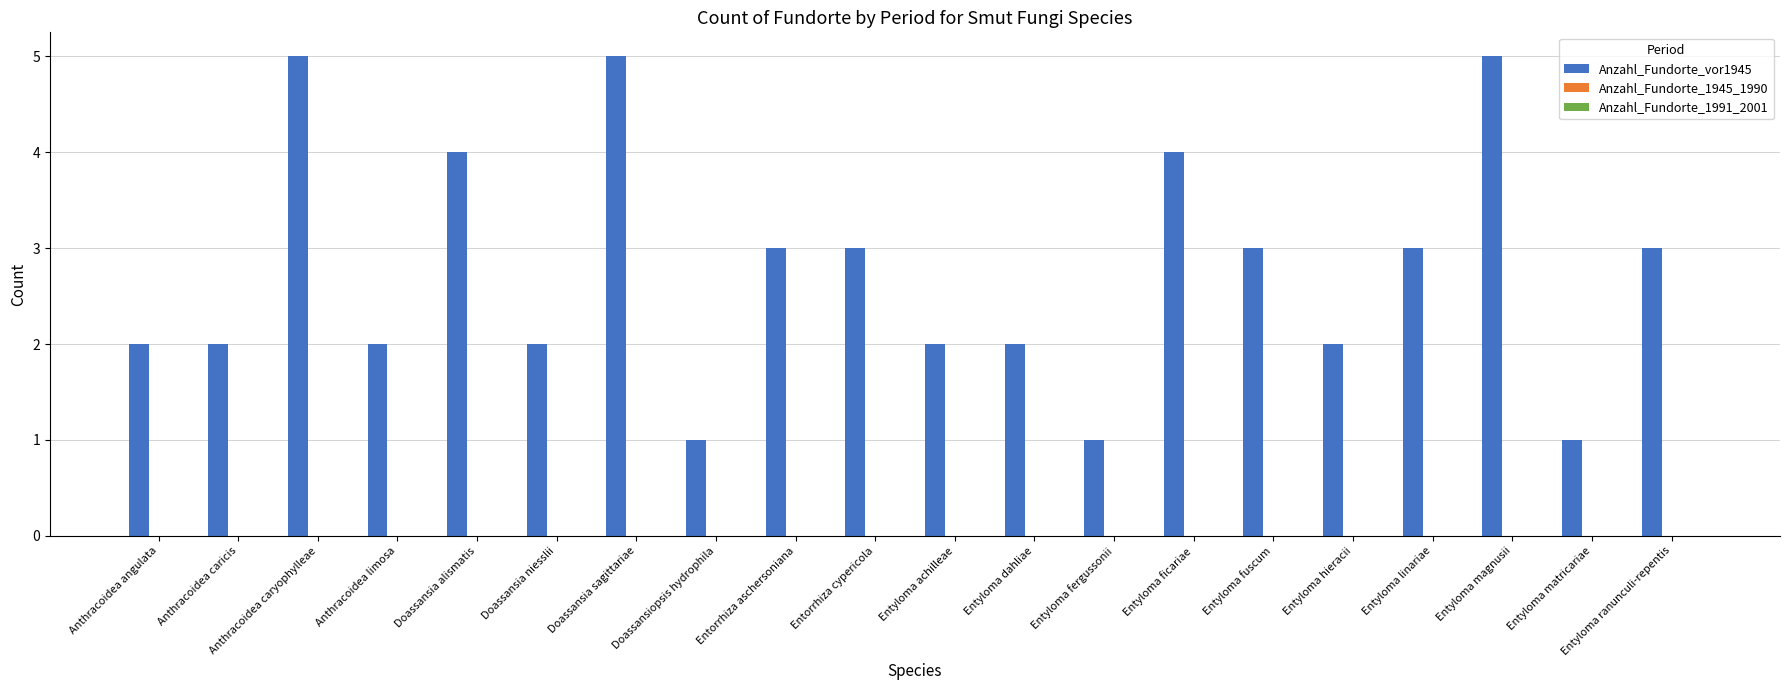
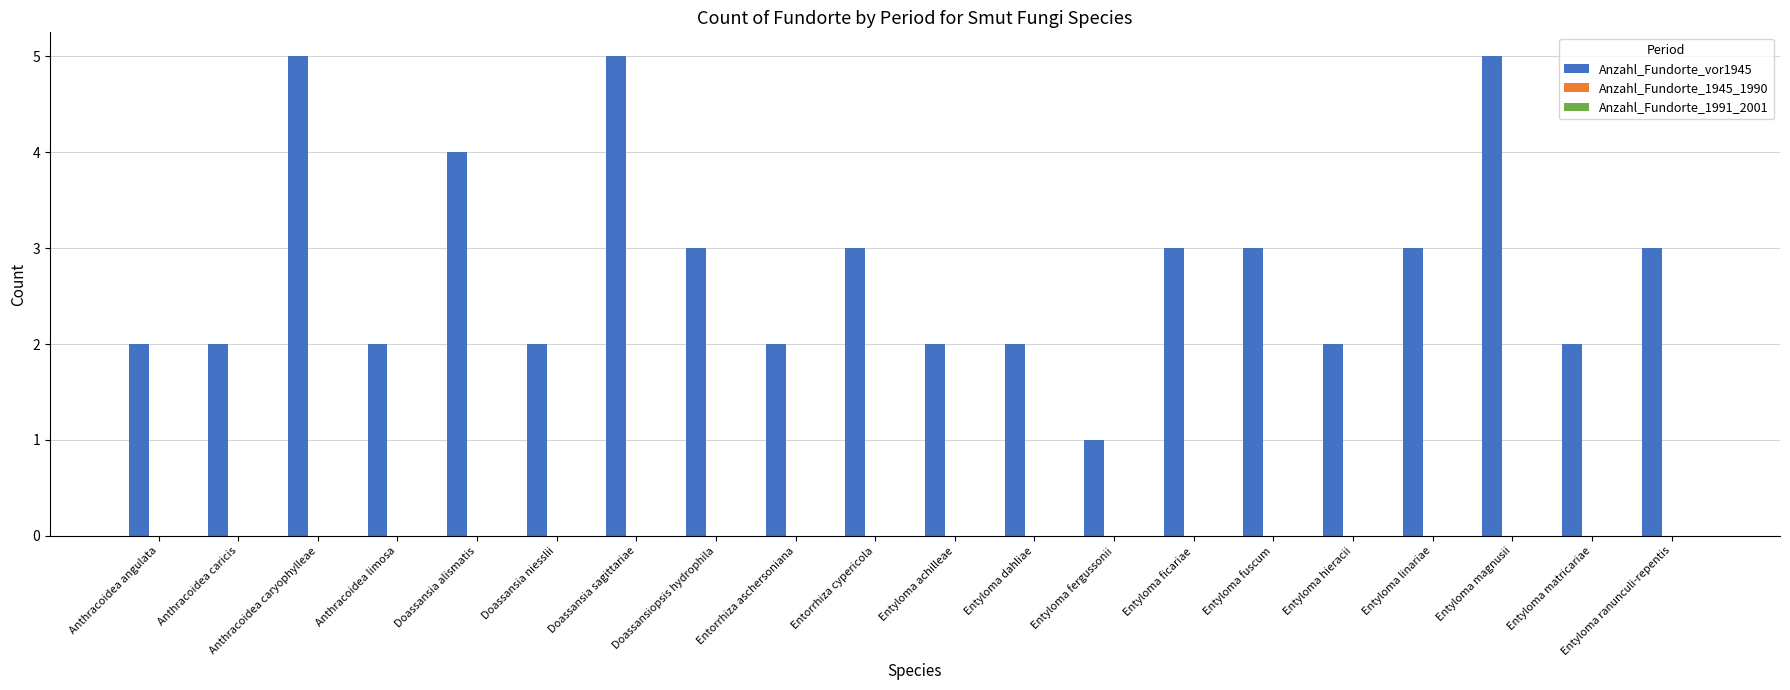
  {
    "Anzahl_Fundorte_vor1945": {
      "Anthracoidea angulata": 2,
      "Anthracoidea caricis": 2,
      "Anthracoidea caryophylleae": 5,
      "Anthracoidea limosa": 2,
      "Doassansia alismatis": 4,
      "Doassansia niesslii": 2,
      "Doassansia sagittariae": 5,
-     "Doassansiopsis hydrophila": 1,
-     "Entorrhiza aschersoniana": 3,
+     "Doassansiopsis hydrophila": 3,
+     "Entorrhiza aschersoniana": 2,
      "Entorrhiza cypericola": 3,
      "Entyloma achilleae": 2,
      "Entyloma dahliae": 2,
      "Entyloma fergussonii": 1,
-     "Entyloma ficariae": 4,
+     "Entyloma ficariae": 3,
      "Entyloma fuscum": 3,
      "Entyloma hieracii": 2,
      "Entyloma linariae": 3,
      "Entyloma magnusii": 5,
-     "Entyloma matricariae": 1,
+     "Entyloma matricariae": 2,
      "Entyloma ranunculi-repentis": 3
    },
    "Anzahl_Fundorte_1945_1990": {
      "Anthracoidea angulata": 0,
      "Anthracoidea caricis": 0,
      "Anthracoidea caryophylleae": 0,
      "Anthracoidea limosa": 0,
      "Doassansia alismatis": 0,
      "Doassansia niesslii": 0,
      "Doassansia sagittariae": 0,
      "Doassansiopsis hydrophila": 0,
      "Entorrhiza aschersoniana": 0,
      "Entorrhiza cypericola": 0,
      "Entyloma achilleae": 0,
      "Entyloma dahliae": 0,
      "Entyloma fergussonii": 0,
      "Entyloma ficariae": 0,
      "Entyloma fuscum": 0,
      "Entyloma hieracii": 0,
      "Entyloma linariae": 0,
      "Entyloma magnusii": 0,
      "Entyloma matricariae": 0,
      "Entyloma ranunculi-repentis": 0
    },
    "Anzahl_Fundorte_1991_2001": {
      "Anthracoidea angulata": 0,
      "Anthracoidea caricis": 0,
      "Anthracoidea caryophylleae": 0,
      "Anthracoidea limosa": 0,
      "Doassansia alismatis": 0,
      "Doassansia niesslii": 0,
      "Doassansia sagittariae": 0,
      "Doassansiopsis hydrophila": 0,
      "Entorrhiza aschersoniana": 0,
      "Entorrhiza cypericola": 0,
      "Entyloma achilleae": 0,
      "Entyloma dahliae": 0,
      "Entyloma fergussonii": 0,
      "Entyloma ficariae": 0,
      "Entyloma fuscum": 0,
      "Entyloma hieracii": 0,
      "Entyloma linariae": 0,
      "Entyloma magnusii": 0,
      "Entyloma matricariae": 0,
      "Entyloma ranunculi-repentis": 0
    }
  }
